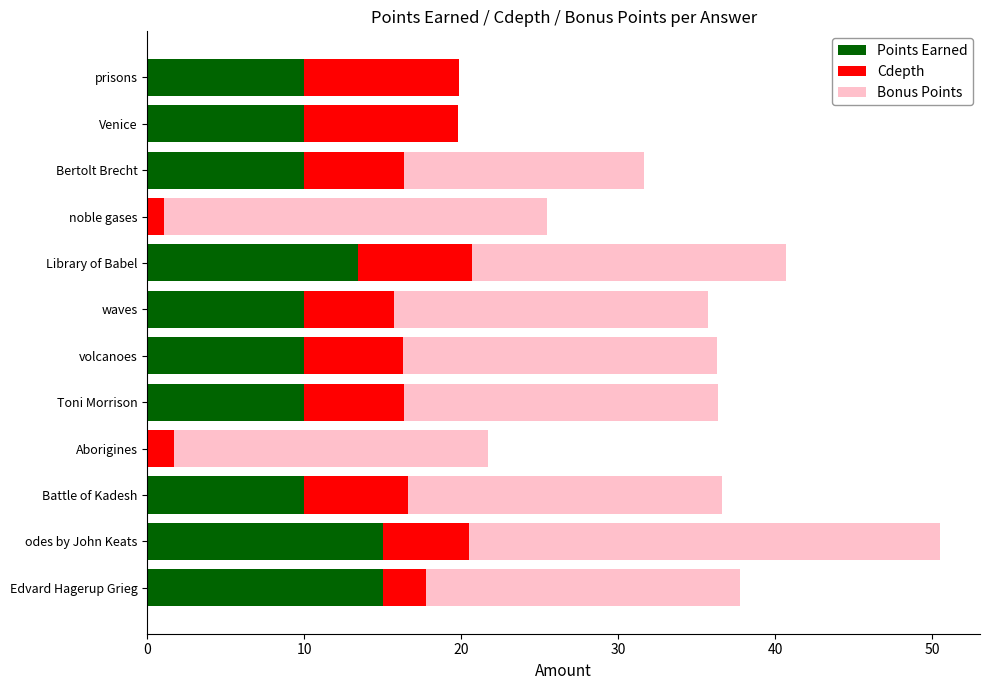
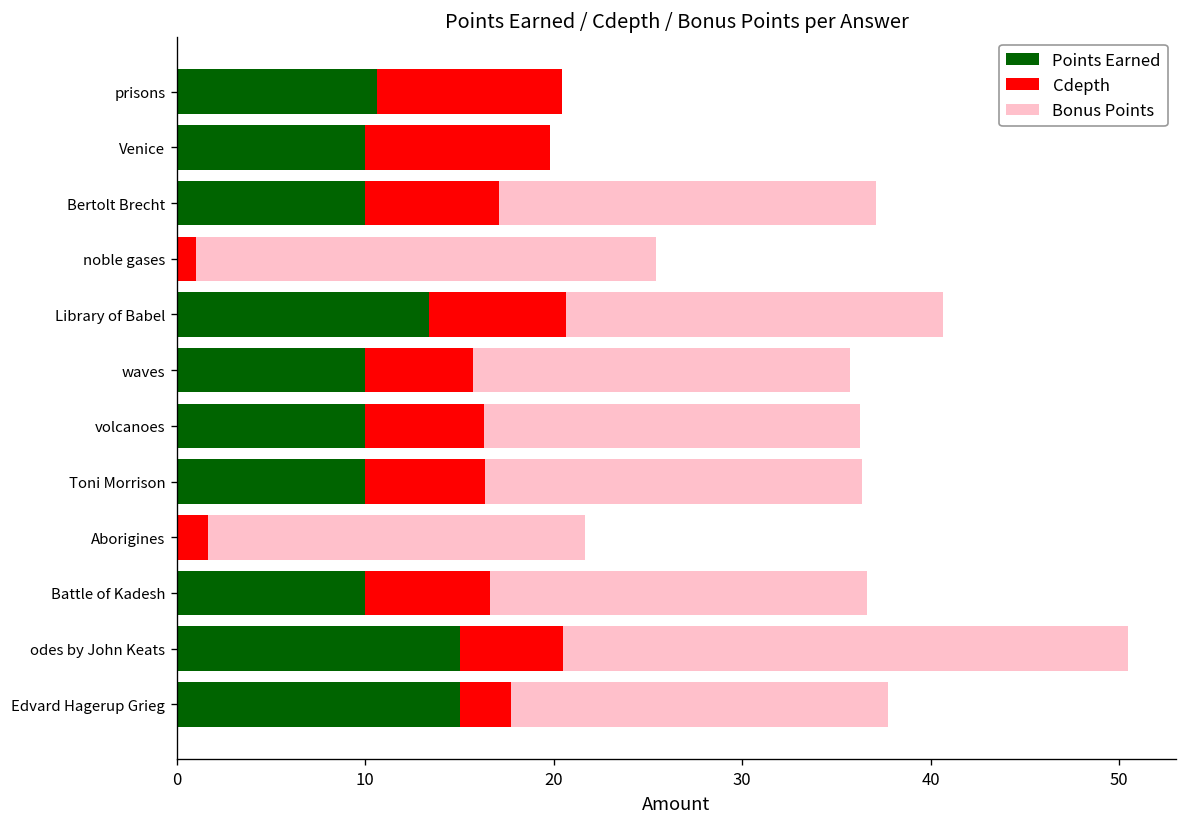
  {
    "Points Earned": {
-     "prisons": 10.0,
+     "prisons": 10.6,
      "Venice": 10.0,
      "Bertolt Brecht": 10.0,
      "noble gases": 0.0,
      "Library of Babel": 13.4,
      "waves": 10.0,
      "volcanoes": 10.0,
      "Toni Morrison": 10.0,
      "Aborigines": 0.0,
      "Battle of Kadesh": 10.0,
      "odes by John Keats": 15.0,
      "Edvard Hagerup Grieg": 15.0
    },
    "Cdepth": {
      "prisons": 9.8,
      "Venice": 9.8,
-     "Bertolt Brecht": 6.3,
+     "Bertolt Brecht": 7.1,
      "noble gases": 1.0,
      "Library of Babel": 7.3,
      "waves": 5.7,
      "volcanoes": 6.3,
      "Toni Morrison": 6.4,
      "Aborigines": 1.7,
      "Battle of Kadesh": 6.6,
      "odes by John Keats": 5.5,
      "Edvard Hagerup Grieg": 2.7
    },
    "Bonus Points": {
      "prisons": 0.0,
      "Venice": 0.0,
-     "Bertolt Brecht": 15.3,
+     "Bertolt Brecht": 20.0,
      "noble gases": 24.4,
      "Library of Babel": 20.0,
      "waves": 20.0,
      "volcanoes": 20.0,
      "Toni Morrison": 20.0,
      "Aborigines": 20.0,
      "Battle of Kadesh": 20.0,
      "odes by John Keats": 30.0,
      "Edvard Hagerup Grieg": 20.0
    }
  }
